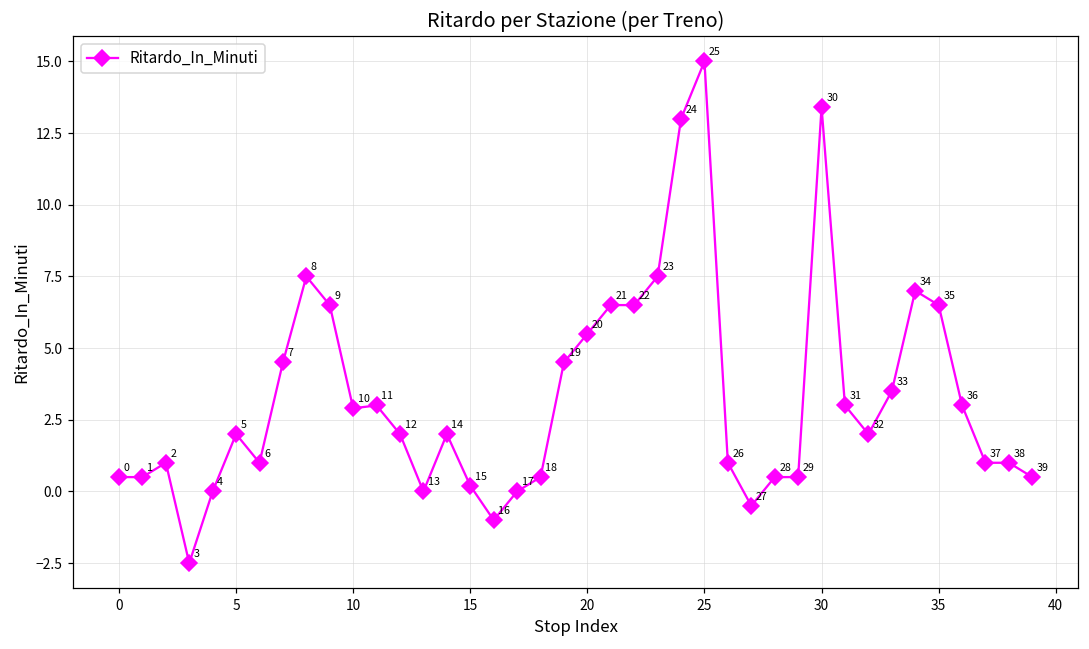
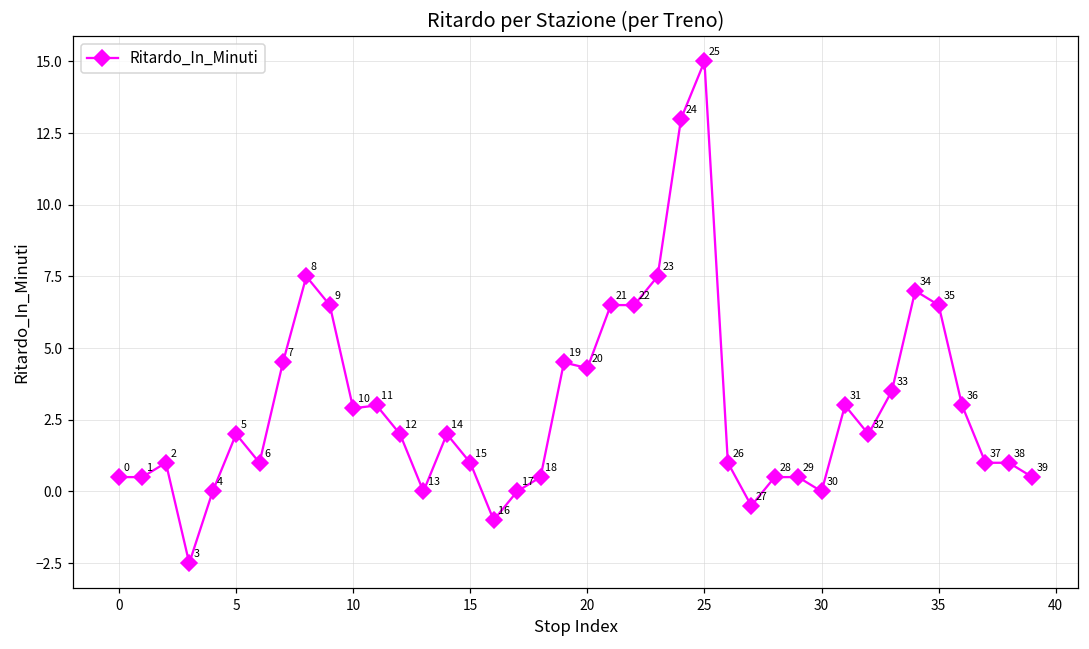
  {
-   "15": 0.2,
-   "20": 5.5,
-   "30": 13.4
+   "15": 1.0,
+   "20": 4.3,
+   "30": 0.0
  }
